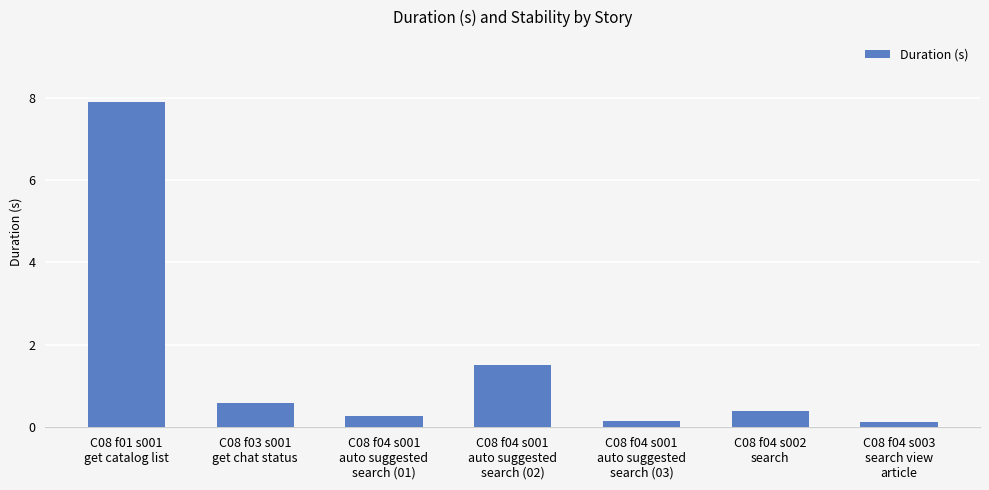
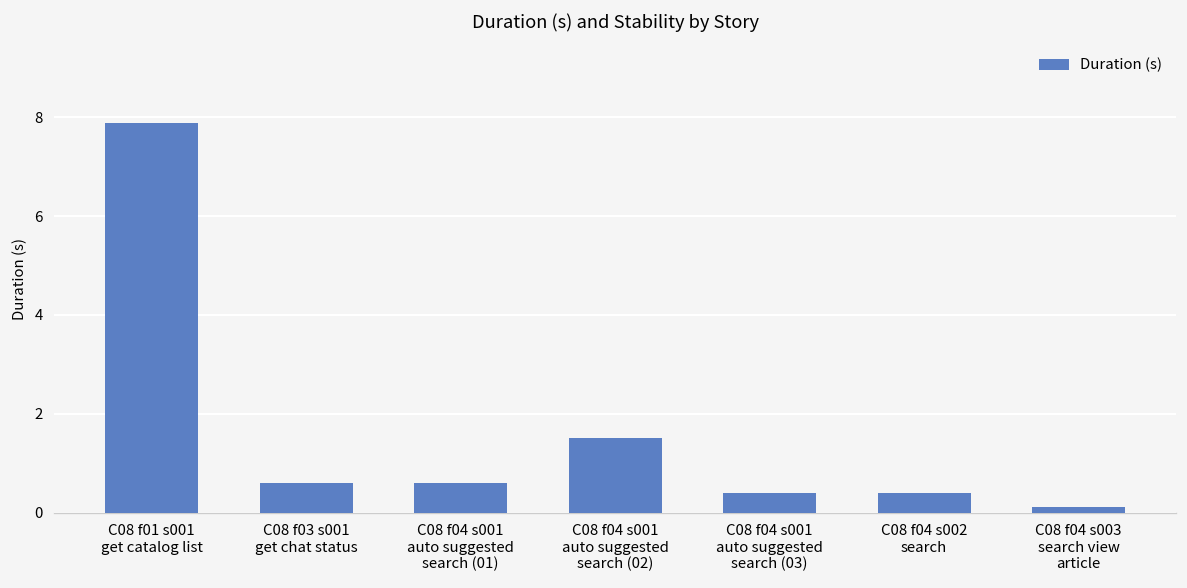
  {
    "C08 f01 s001 get catalog list": 7.9,
    "C08 f03 s001 get chat status": 0.6,
-   "C08 f04 s001 auto suggested search (01)": 0.3,
+   "C08 f04 s001 auto suggested search (01)": 0.6,
    "C08 f04 s001 auto suggested search (02)": 1.5,
-   "C08 f04 s001 auto suggested search (03)": 0.2,
+   "C08 f04 s001 auto suggested search (03)": 0.4,
    "C08 f04 s002 search": 0.4,
    "C08 f04 s003 search view article": 0.1
  }
